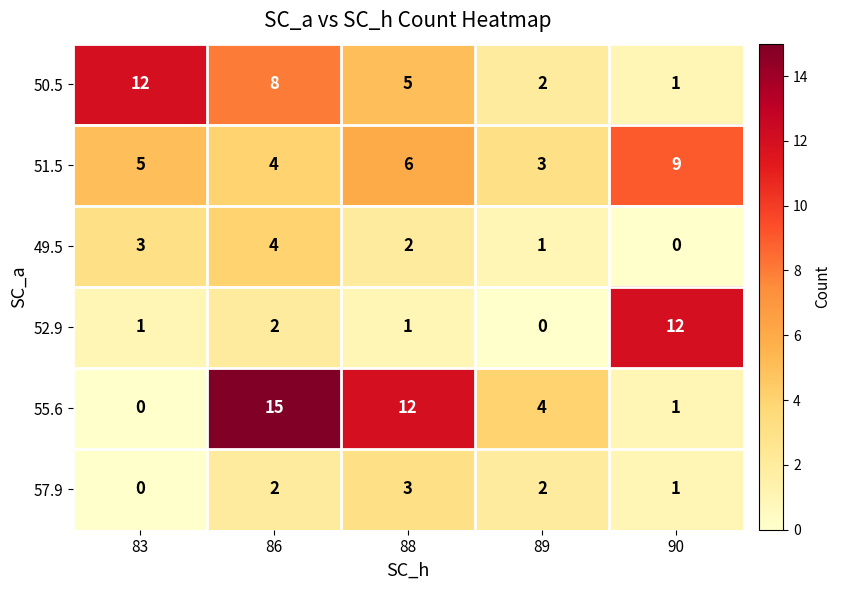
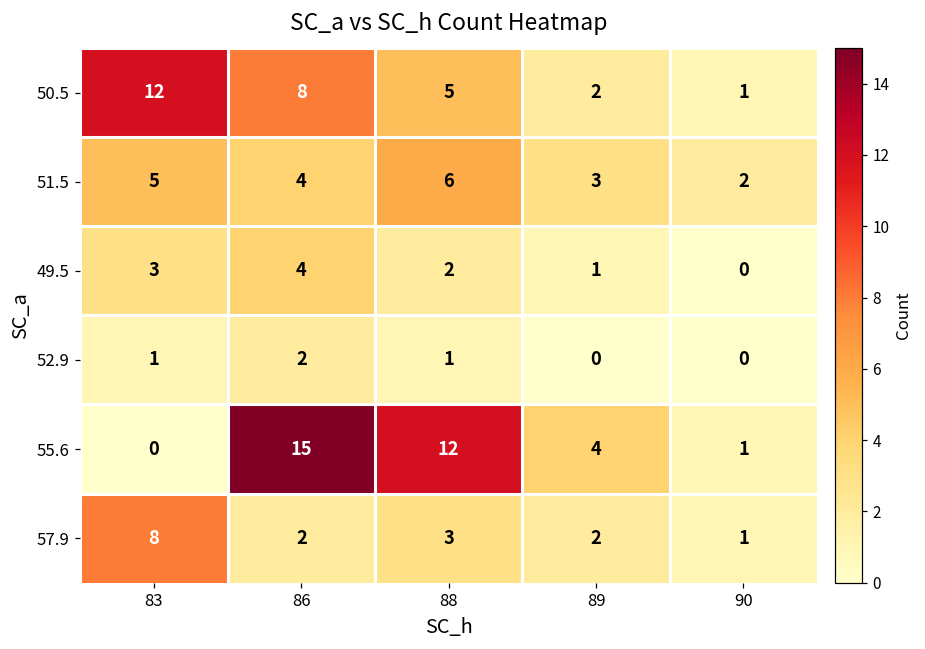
  {
    "50.5": {
      "83": 12,
      "86": 8,
      "88": 5,
      "89": 2,
      "90": 1
    },
    "51.5": {
      "83": 5,
      "86": 4,
      "88": 6,
      "89": 3,
-     "90": 9
+     "90": 2
    },
    "49.5": {
      "83": 3,
      "86": 4,
      "88": 2,
      "89": 1,
      "90": 0
    },
    "52.9": {
      "83": 1,
      "86": 2,
      "88": 1,
      "89": 0,
-     "90": 12
+     "90": 0
    },
    "55.6": {
      "83": 0,
      "86": 15,
      "88": 12,
      "89": 4,
      "90": 1
    },
    "57.9": {
-     "83": 0,
+     "83": 8,
      "86": 2,
      "88": 3,
      "89": 2,
      "90": 1
    }
  }
